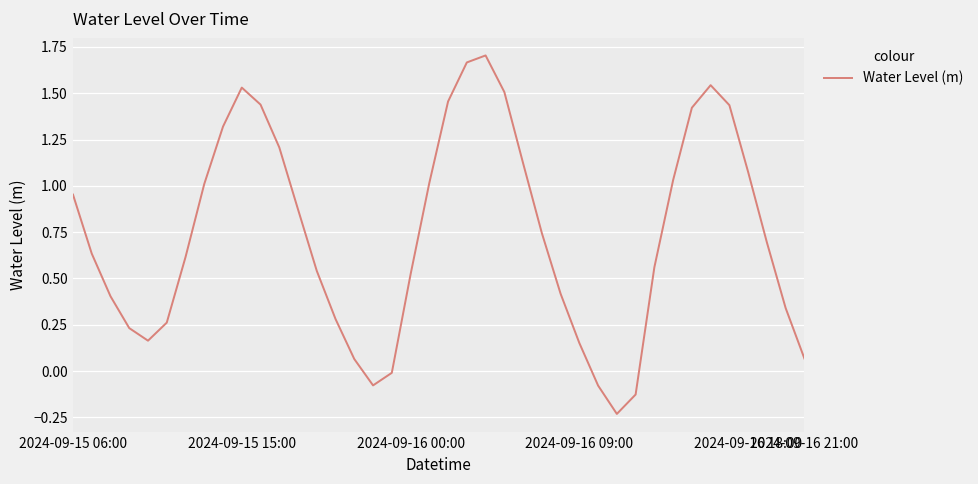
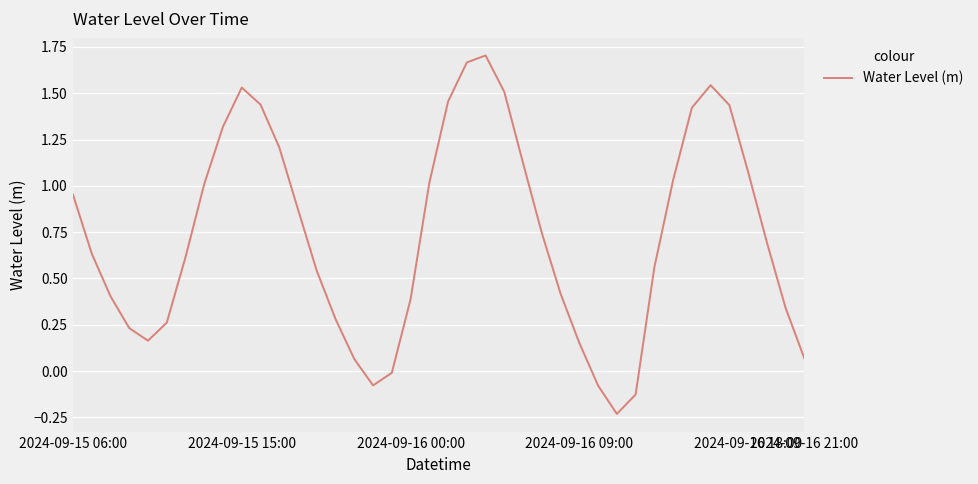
  {
    "2024-09-15 06:00": 0.95,
    "2024-09-15 15:00": 1.53,
-   "2024-09-16 00:00": 0.52,
+   "2024-09-16 00:00": 0.39,
    "2024-09-16 09:00": 0.15
  }
